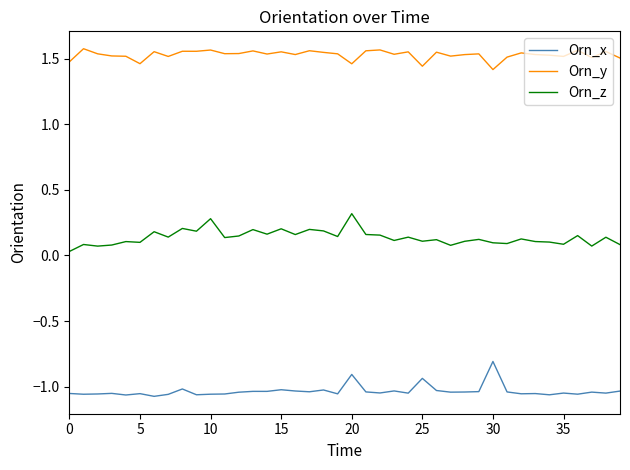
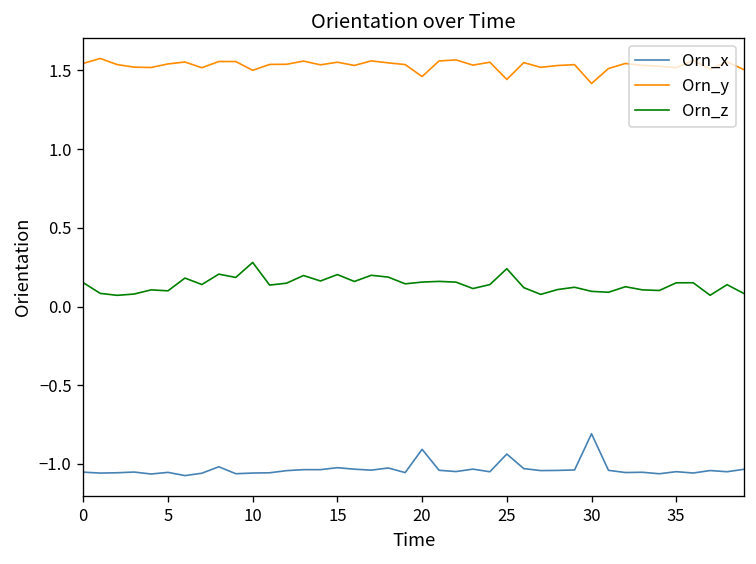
  {
    "Orn_x": {
      "0": -1.05,
      "5": -1.05,
      "10": -1.06,
      "15": -1.02,
      "20": -0.91,
      "25": -0.94,
      "30": -0.81,
      "35": -1.05
    },
    "Orn_y": {
-     "0": 1.48,
-     "5": 1.46,
-     "10": 1.57,
+     "0": 1.54,
+     "5": 1.54,
+     "10": 1.50,
      "15": 1.55,
      "20": 1.46,
      "25": 1.44,
      "30": 1.42
    },
    "Orn_z": {
-     "0": 0.03,
+     "0": 0.15,
      "5": 0.10,
      "10": 0.28,
      "15": 0.20,
-     "20": 0.32,
-     "25": 0.11,
+     "20": 0.16,
+     "25": 0.24,
      "30": 0.10,
-     "35": 0.09
+     "35": 0.15
    }
  }
